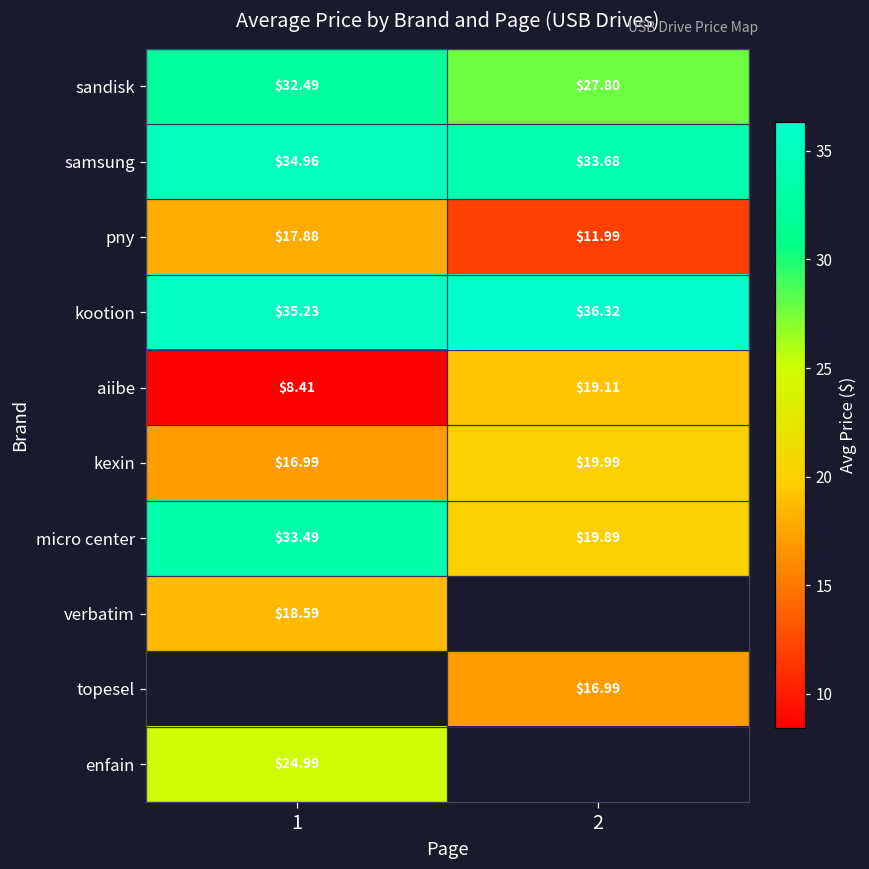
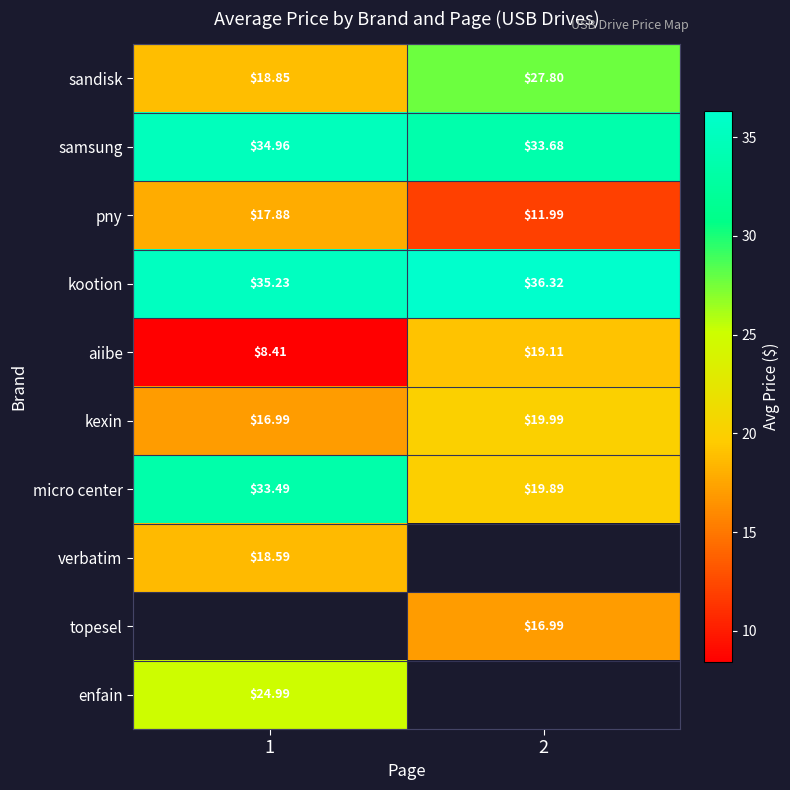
  {
    "sandisk": {
-     "1": "$32.49",
+     "1": "$18.85",
      "2": "$27.80"
    },
    "samsung": {
      "1": "$34.96",
      "2": "$33.68"
    },
    "pny": {
      "1": "$17.88",
      "2": "$11.99"
    },
    "kootion": {
      "1": "$35.23",
      "2": "$36.32"
    },
    "aiibe": {
      "1": "$8.41",
      "2": "$19.11"
    },
    "kexin": {
      "1": "$16.99",
      "2": "$19.99"
    },
    "micro center": {
      "1": "$33.49",
      "2": "$19.89"
    },
    "verbatim": {
      "1": "$18.59"
    },
    "topesel": {
      "2": "$16.99"
    },
    "enfain": {
      "1": "$24.99"
    }
  }
